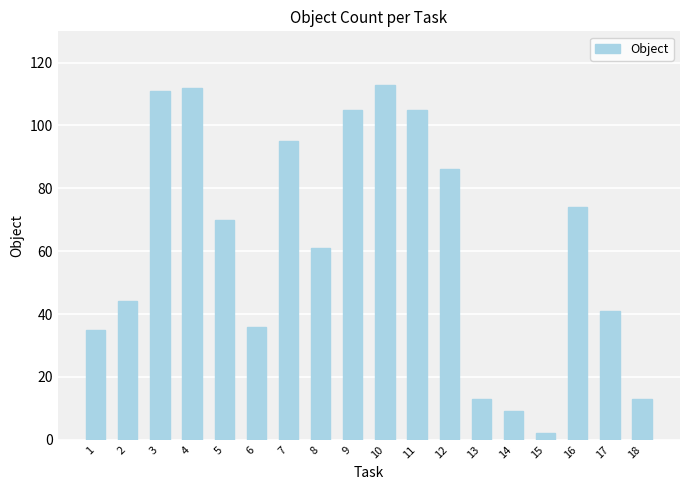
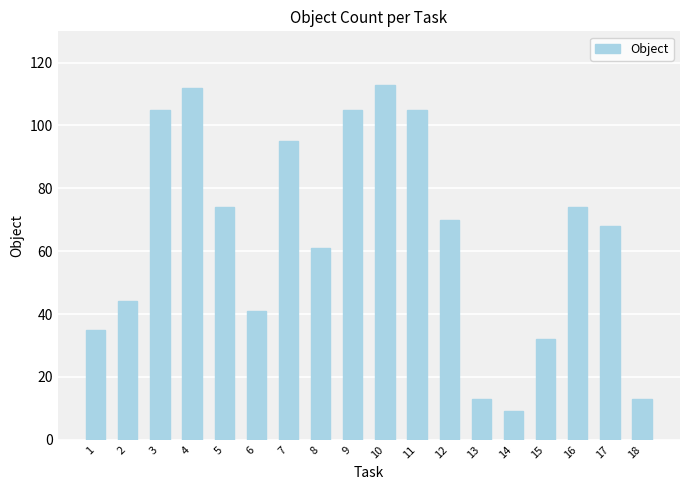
  {
    "1": 35,
    "2": 44,
-   "3": 111,
+   "3": 105,
    "4": 112,
-   "5": 70,
-   "6": 36,
+   "5": 74,
+   "6": 41,
    "7": 95,
    "8": 61,
    "9": 105,
    "10": 113,
    "11": 105,
-   "12": 86,
+   "12": 70,
    "13": 13,
    "14": 9,
-   "15": 2,
+   "15": 32,
    "16": 74,
-   "17": 41,
+   "17": 68,
    "18": 13
  }
